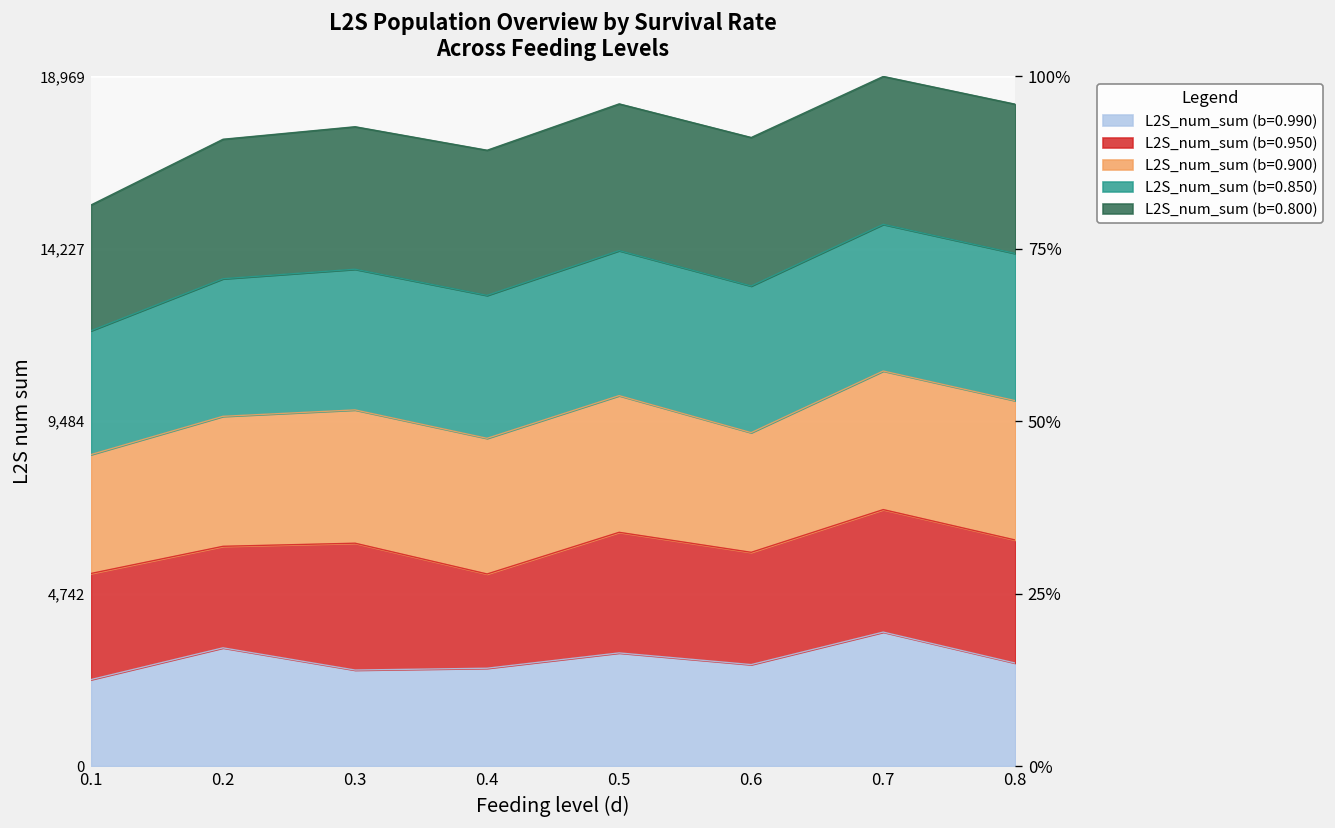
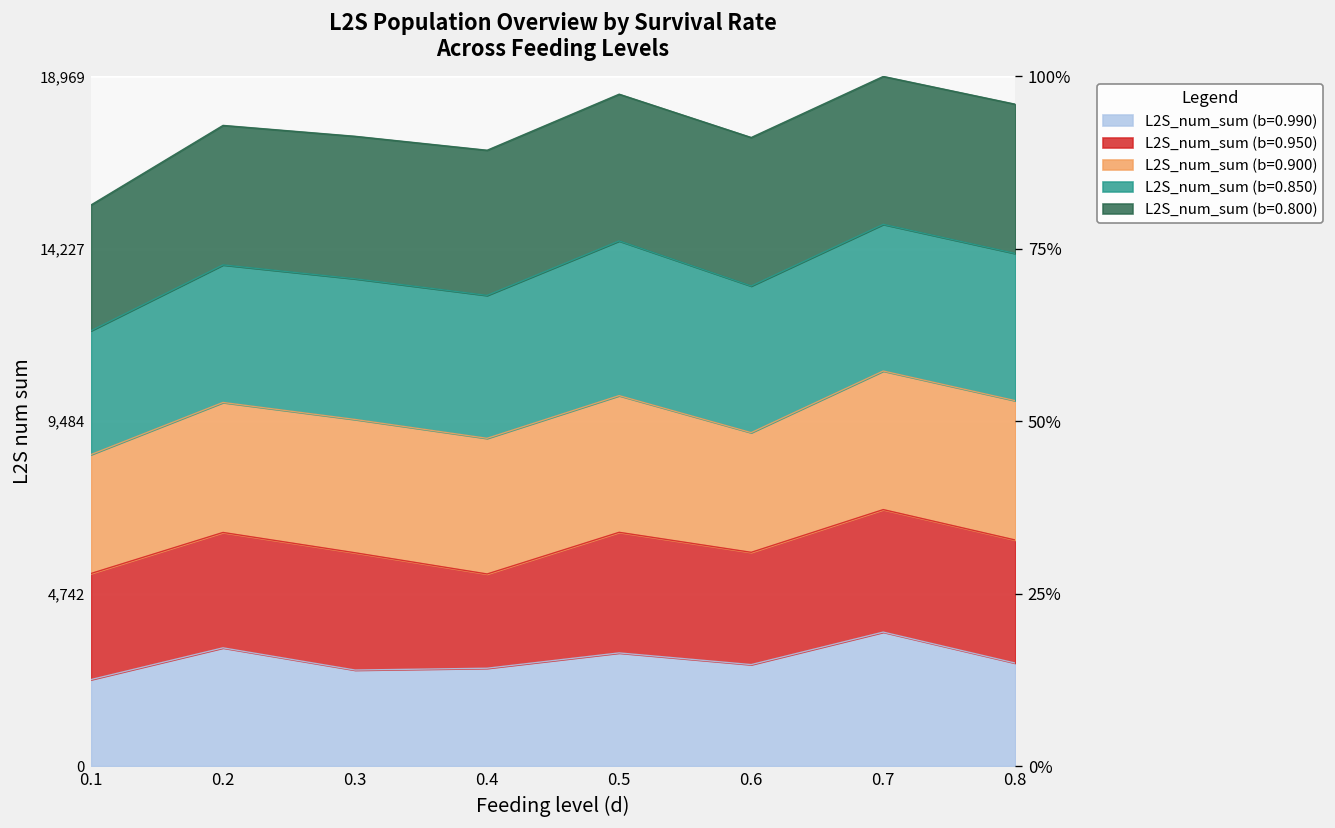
  {
    "L2S_num_sum (b=0.990)": {
      "0.1": "2,400",
      "0.2": "3,300",
      "0.3": "2,600",
      "0.4": "2,700",
      "0.5": "3,100",
      "0.6": "2,800",
      "0.7": "3,700",
      "0.8": "2,800"
    },
    "L2S_num_sum (b=0.950)": {
      "0.1": "2,900",
-     "0.2": "2,800",
-     "0.3": "3,500",
+     "0.2": "3,200",
+     "0.3": "3,200",
      "0.4": "2,600",
      "0.5": "3,300",
      "0.6": "3,100",
      "0.7": "3,400",
      "0.8": "3,400"
    },
    "L2S_num_sum (b=0.900)": {
      "0.1": "3,300",
      "0.2": "3,600",
      "0.3": "3,700",
      "0.4": "3,700",
      "0.5": "3,800",
      "0.6": "3,300",
      "0.7": "3,800",
      "0.8": "3,800"
    },
    "L2S_num_sum (b=0.850)": {
      "0.1": "3,400",
      "0.2": "3,800",
      "0.3": "3,900",
      "0.4": "3,900",
-     "0.5": "4,000",
+     "0.5": "4,300",
      "0.6": "4,000",
      "0.7": "4,000",
      "0.8": "4,000"
    },
    "L2S_num_sum (b=0.800)": {
      "0.1": "3,500",
      "0.2": "3,800",
      "0.3": "3,900",
      "0.4": "4,000",
      "0.5": "4,000",
      "0.6": "4,100",
      "0.7": "4,100",
      "0.8": "4,100"
    }
  }
